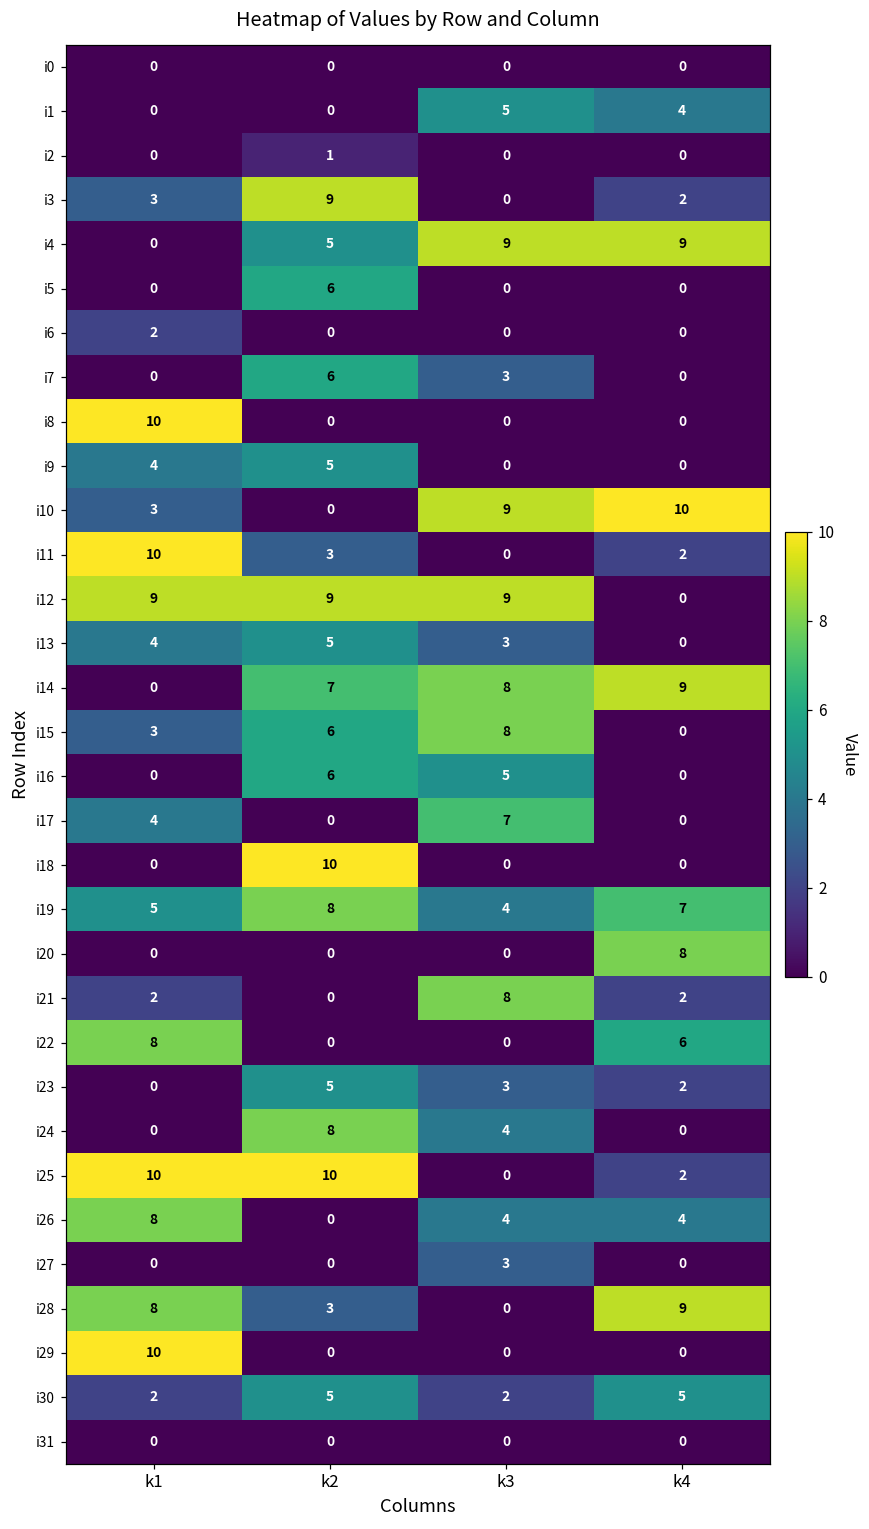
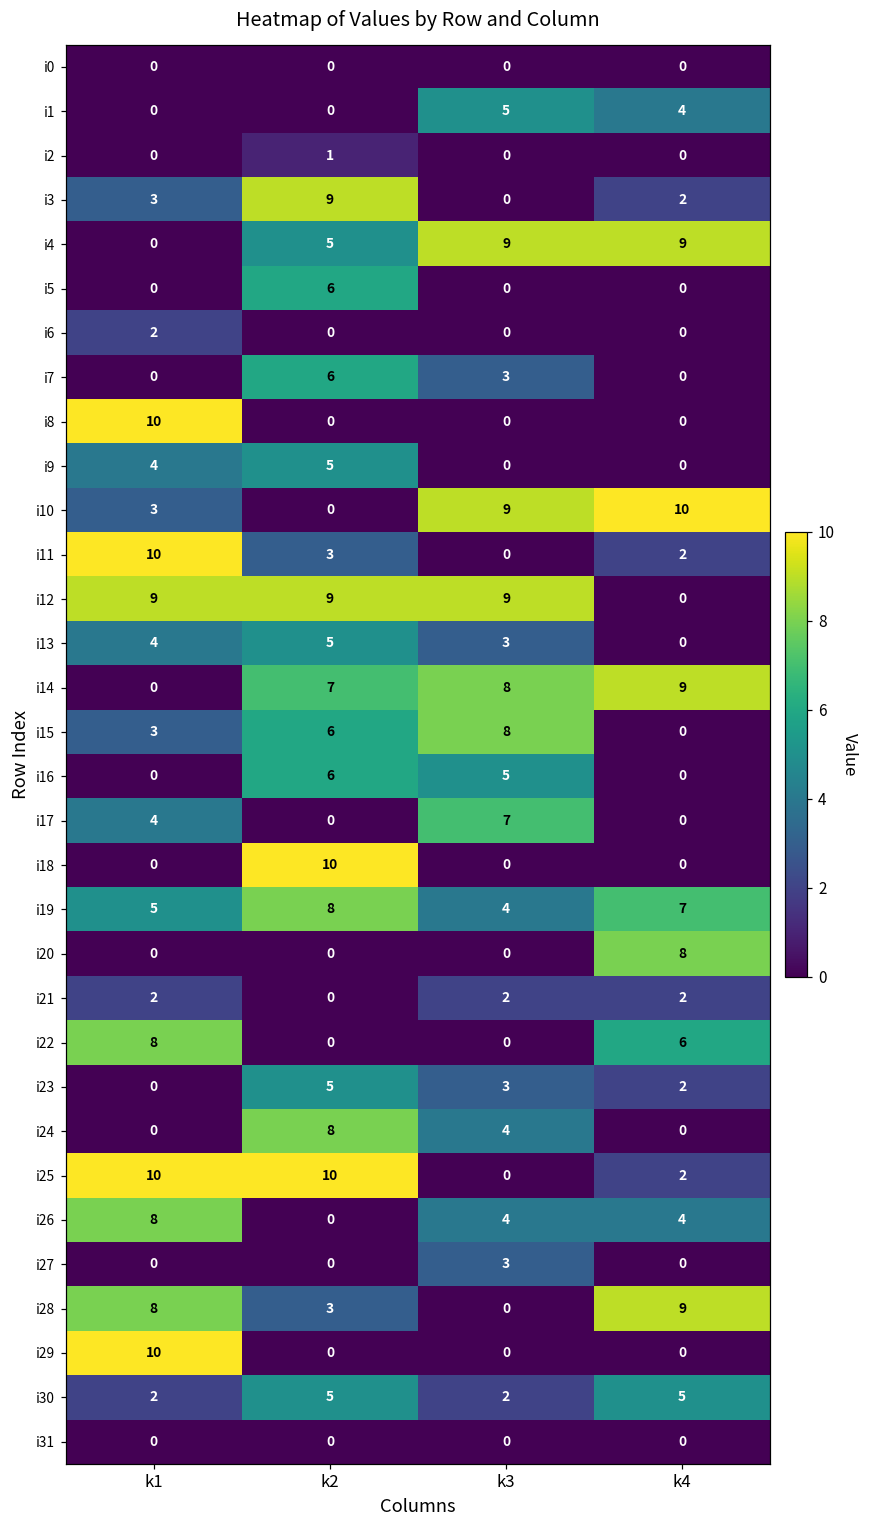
  {
    "i0": {
      "k1": 0,
      "k2": 0,
      "k3": 0,
      "k4": 0
    },
    "i1": {
      "k1": 0,
      "k2": 0,
      "k3": 5,
      "k4": 4
    },
    "i2": {
      "k1": 0,
      "k2": 1,
      "k3": 0,
      "k4": 0
    },
    "i3": {
      "k1": 3,
      "k2": 9,
      "k3": 0,
      "k4": 2
    },
    "i4": {
      "k1": 0,
      "k2": 5,
      "k3": 9,
      "k4": 9
    },
    "i5": {
      "k1": 0,
      "k2": 6,
      "k3": 0,
      "k4": 0
    },
    "i6": {
      "k1": 2,
      "k2": 0,
      "k3": 0,
      "k4": 0
    },
    "i7": {
      "k1": 0,
      "k2": 6,
      "k3": 3,
      "k4": 0
    },
    "i8": {
      "k1": 10,
      "k2": 0,
      "k3": 0,
      "k4": 0
    },
    "i9": {
      "k1": 4,
      "k2": 5,
      "k3": 0,
      "k4": 0
    },
    "i10": {
      "k1": 3,
      "k2": 0,
      "k3": 9,
      "k4": 10
    },
    "i11": {
      "k1": 10,
      "k2": 3,
      "k3": 0,
      "k4": 2
    },
    "i12": {
      "k1": 9,
      "k2": 9,
      "k3": 9,
      "k4": 0
    },
    "i13": {
      "k1": 4,
      "k2": 5,
      "k3": 3,
      "k4": 0
    },
    "i14": {
      "k1": 0,
      "k2": 7,
      "k3": 8,
      "k4": 9
    },
    "i15": {
      "k1": 3,
      "k2": 6,
      "k3": 8,
      "k4": 0
    },
    "i16": {
      "k1": 0,
      "k2": 6,
      "k3": 5,
      "k4": 0
    },
    "i17": {
      "k1": 4,
      "k2": 0,
      "k3": 7,
      "k4": 0
    },
    "i18": {
      "k1": 0,
      "k2": 10,
      "k3": 0,
      "k4": 0
    },
    "i19": {
      "k1": 5,
      "k2": 8,
      "k3": 4,
      "k4": 7
    },
    "i20": {
      "k1": 0,
      "k2": 0,
      "k3": 0,
      "k4": 8
    },
    "i21": {
      "k1": 2,
      "k2": 0,
-     "k3": 8,
+     "k3": 2,
      "k4": 2
    },
    "i22": {
      "k1": 8,
      "k2": 0,
      "k3": 0,
      "k4": 6
    },
    "i23": {
      "k1": 0,
      "k2": 5,
      "k3": 3,
      "k4": 2
    },
    "i24": {
      "k1": 0,
      "k2": 8,
      "k3": 4,
      "k4": 0
    },
    "i25": {
      "k1": 10,
      "k2": 10,
      "k3": 0,
      "k4": 2
    },
    "i26": {
      "k1": 8,
      "k2": 0,
      "k3": 4,
      "k4": 4
    },
    "i27": {
      "k1": 0,
      "k2": 0,
      "k3": 3,
      "k4": 0
    },
    "i28": {
      "k1": 8,
      "k2": 3,
      "k3": 0,
      "k4": 9
    },
    "i29": {
      "k1": 10,
      "k2": 0,
      "k3": 0,
      "k4": 0
    },
    "i30": {
      "k1": 2,
      "k2": 5,
      "k3": 2,
      "k4": 5
    },
    "i31": {
      "k1": 0,
      "k2": 0,
      "k3": 0,
      "k4": 0
    }
  }
